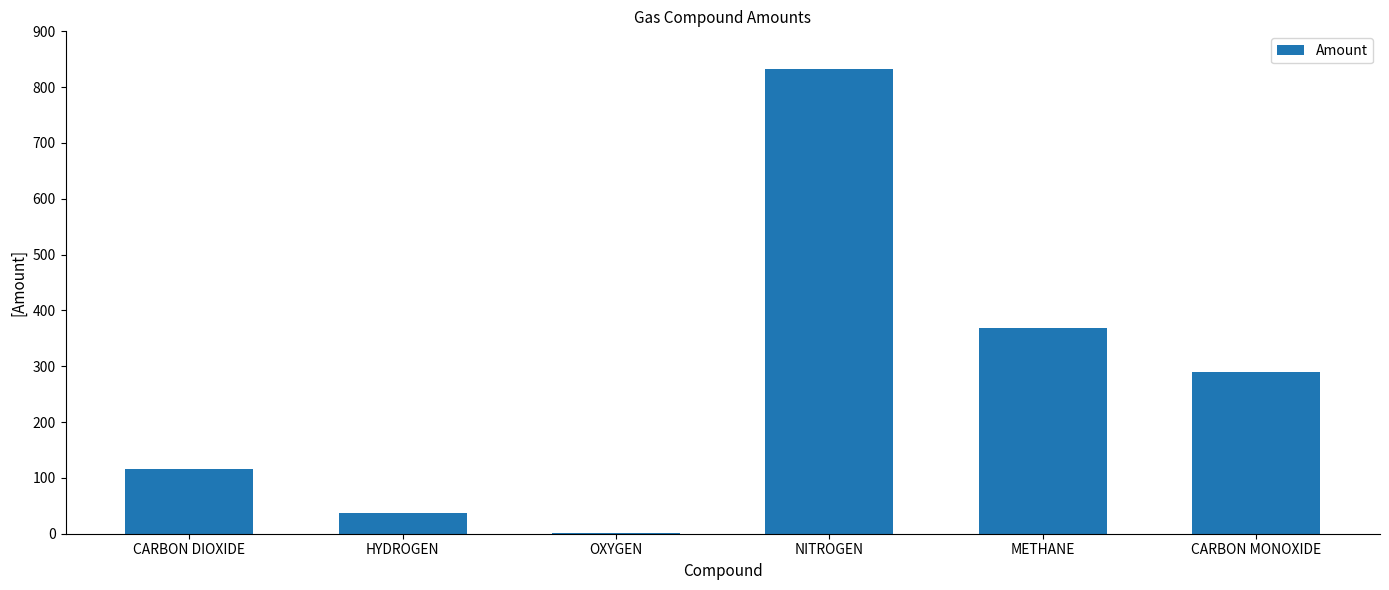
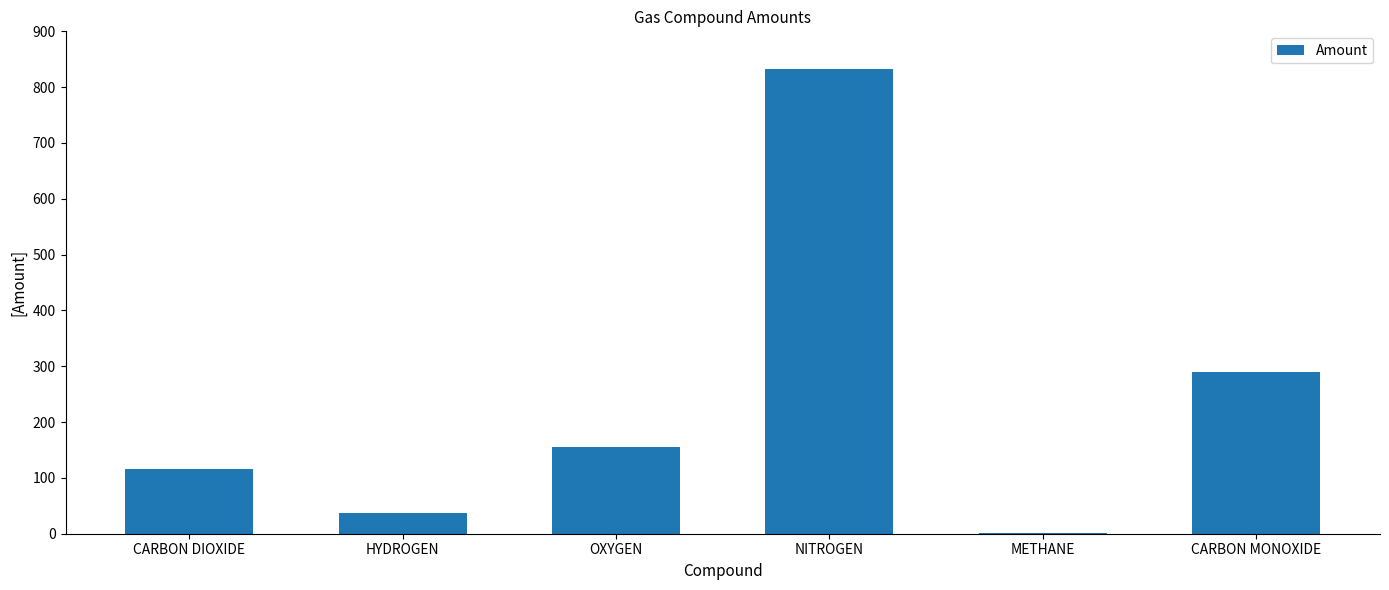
  {
    "CARBON DIOXIDE": 120,
    "HYDROGEN": 40,
-   "OXYGEN": 0,
+   "OXYGEN": 160,
    "NITROGEN": 830,
-   "METHANE": 370,
+   "METHANE": 0,
    "CARBON MONOXIDE": 290
  }
